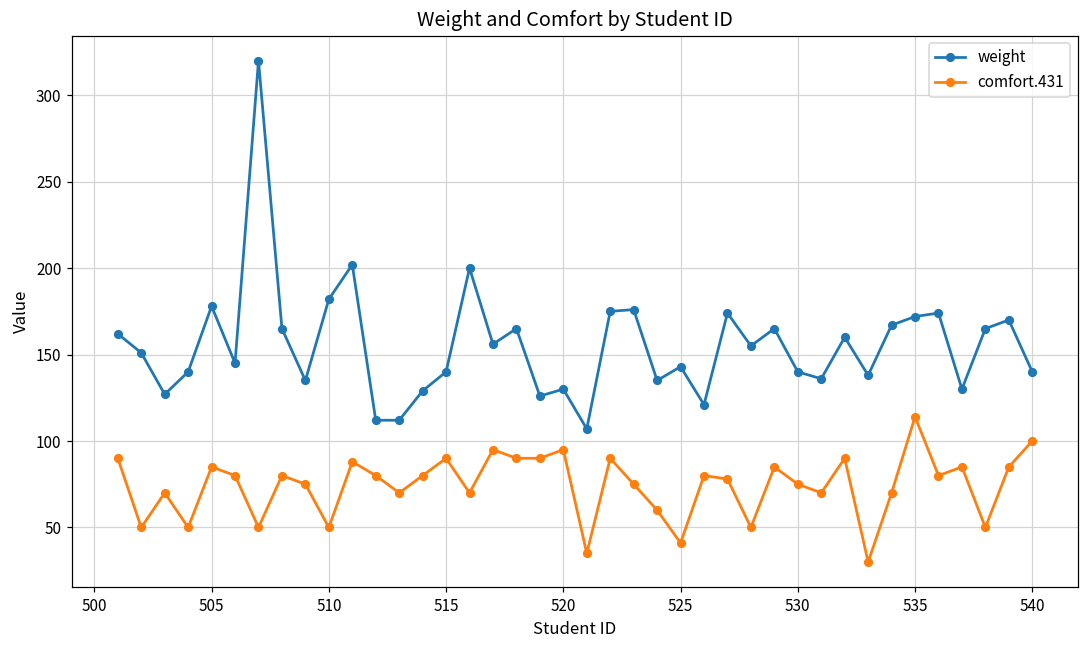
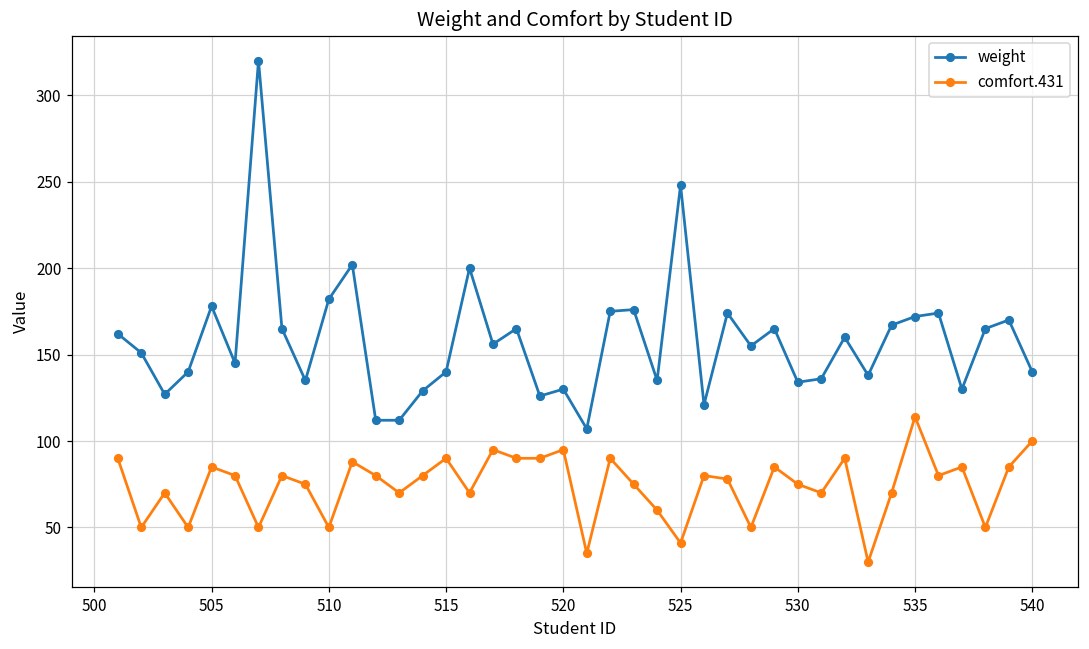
  {
    "weight": {
      "505": 178,
      "510": 182,
      "515": 140,
      "520": 130,
-     "525": 143,
-     "530": 140,
+     "525": 248,
+     "530": 134,
      "535": 172,
      "540": 140
    },
    "comfort.431": {
      "505": 85,
      "510": 50,
      "515": 90,
      "520": 95,
      "525": 41,
      "530": 75,
      "535": 114,
      "540": 100
    }
  }
